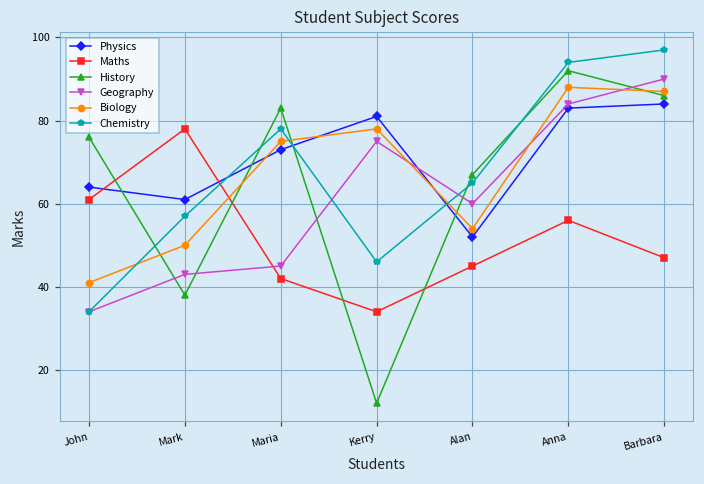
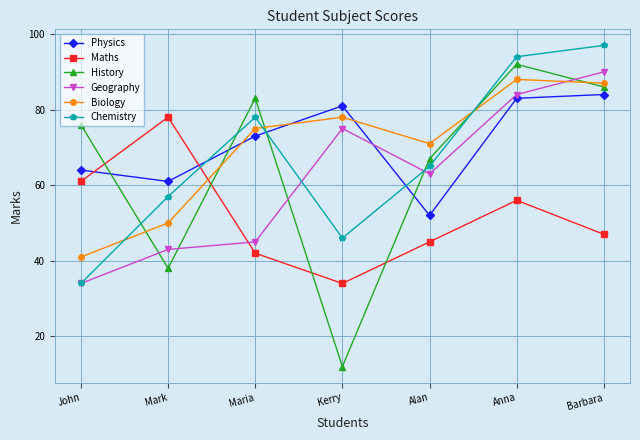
  {
    "Physics": {
      "John": 64,
      "Mark": 61,
      "Maria": 73,
      "Kerry": 81,
      "Alan": 52,
      "Anna": 83,
      "Barbara": 84
    },
    "Maths": {
      "John": 61,
      "Mark": 78,
      "Maria": 42,
      "Kerry": 34,
      "Alan": 45,
      "Anna": 56,
      "Barbara": 47
    },
    "History": {
      "Mark": 38,
      "Maria": 83,
      "Kerry": 12,
      "Alan": 67,
      "Anna": 92,
      "Barbara": 86
    },
    "Geography": {
      "Mark": 43,
      "Maria": 45,
      "Kerry": 75,
-     "Alan": 60,
+     "Alan": 63,
      "Anna": 84,
      "Barbara": 90
    },
    "Biology": {
      "John": 41,
      "Mark": 50,
      "Maria": 75,
      "Kerry": 78,
-     "Alan": 54,
+     "Alan": 71,
      "Anna": 88,
      "Barbara": 87
    },
    "Chemistry": {
      "Mark": 57,
      "Maria": 78,
      "Kerry": 46,
      "Alan": 65,
      "Anna": 94,
      "Barbara": 97
    }
  }
